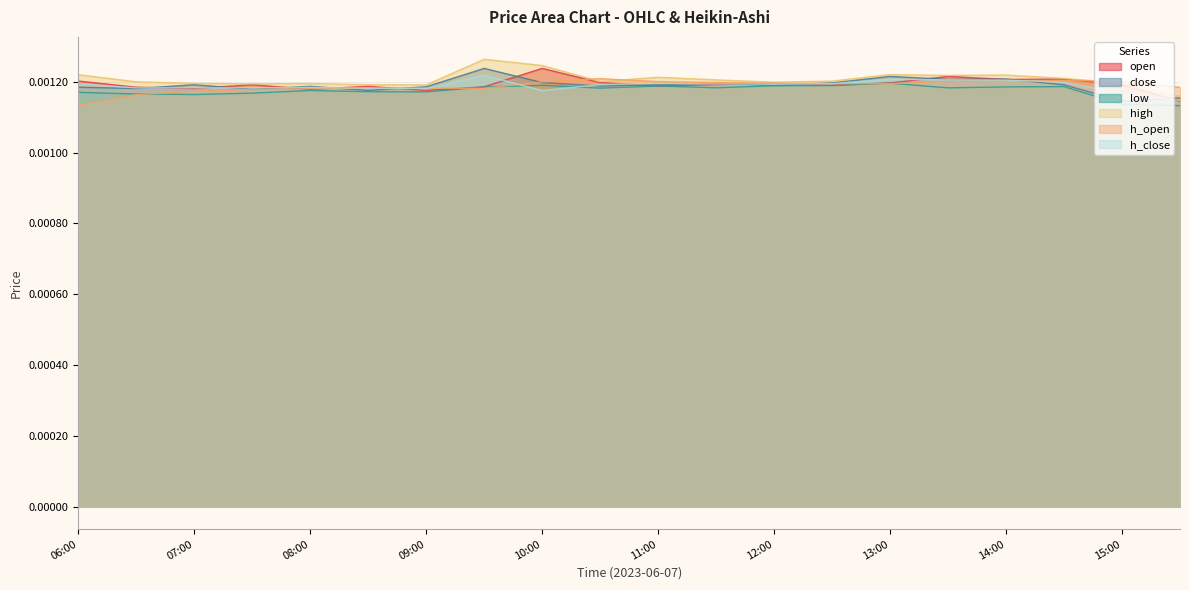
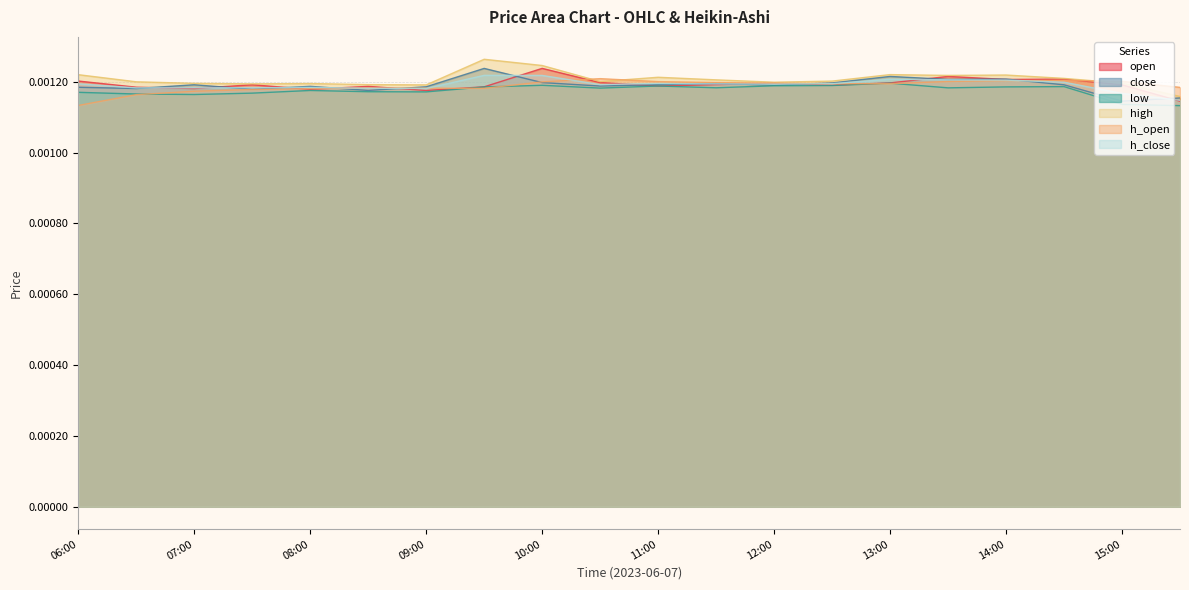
  {
    "open": {
      "06:00": 0.00120,
      "10:00": 0.00124
    },
    "h_close": {
      "06:00": 0.00119,
-     "10:00": 0.00118,
+     "10:00": 0.00122,
      "13:00": 0.00121
    }
  }
